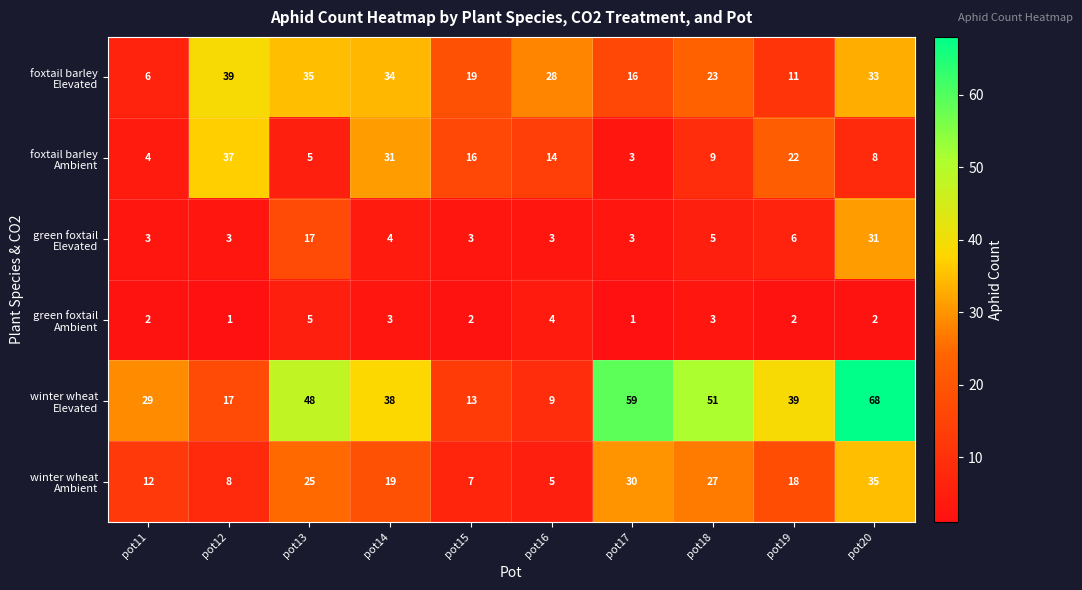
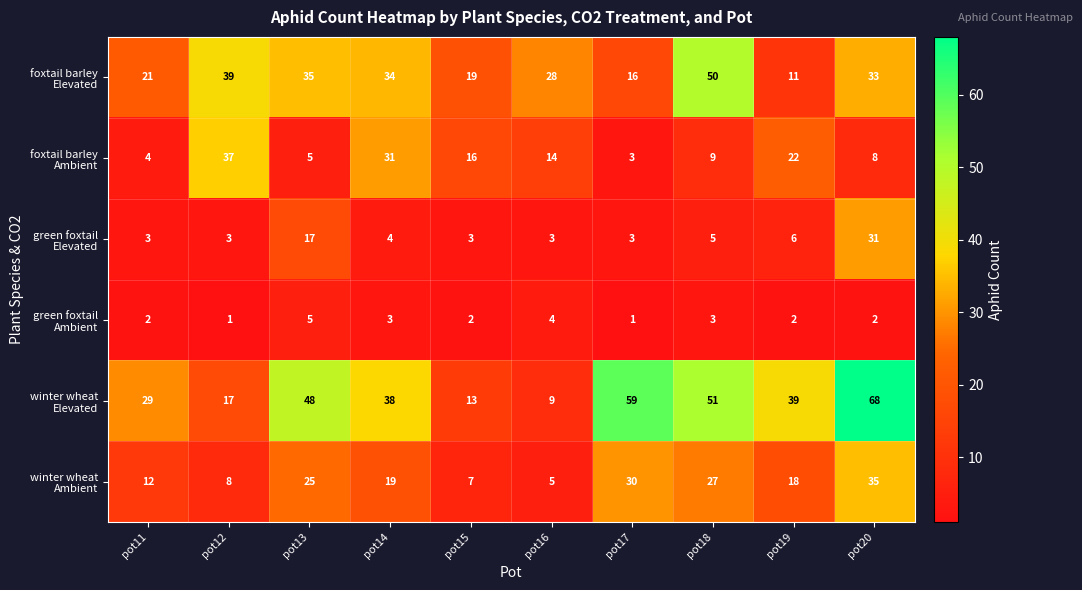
  {
    "foxtail barley Elevated": {
-     "pot11": 6,
+     "pot11": 21,
      "pot12": 39,
      "pot13": 35,
      "pot14": 34,
      "pot15": 19,
      "pot16": 28,
      "pot17": 16,
-     "pot18": 23,
+     "pot18": 50,
      "pot19": 11,
      "pot20": 33
    },
    "foxtail barley Ambient": {
      "pot11": 4,
      "pot12": 37,
      "pot13": 5,
      "pot14": 31,
      "pot15": 16,
      "pot16": 14,
      "pot17": 3,
      "pot18": 9,
      "pot19": 22,
      "pot20": 8
    },
    "green foxtail Elevated": {
      "pot11": 3,
      "pot12": 3,
      "pot13": 17,
      "pot14": 4,
      "pot15": 3,
      "pot16": 3,
      "pot17": 3,
      "pot18": 5,
      "pot19": 6,
      "pot20": 31
    },
    "green foxtail Ambient": {
      "pot11": 2,
      "pot12": 1,
      "pot13": 5,
      "pot14": 3,
      "pot15": 2,
      "pot16": 4,
      "pot17": 1,
      "pot18": 3,
      "pot19": 2,
      "pot20": 2
    },
    "winter wheat Elevated": {
      "pot11": 29,
      "pot12": 17,
      "pot13": 48,
      "pot14": 38,
      "pot15": 13,
      "pot16": 9,
      "pot17": 59,
      "pot18": 51,
      "pot19": 39,
      "pot20": 68
    },
    "winter wheat Ambient": {
      "pot11": 12,
      "pot12": 8,
      "pot13": 25,
      "pot14": 19,
      "pot15": 7,
      "pot16": 5,
      "pot17": 30,
      "pot18": 27,
      "pot19": 18,
      "pot20": 35
    }
  }
